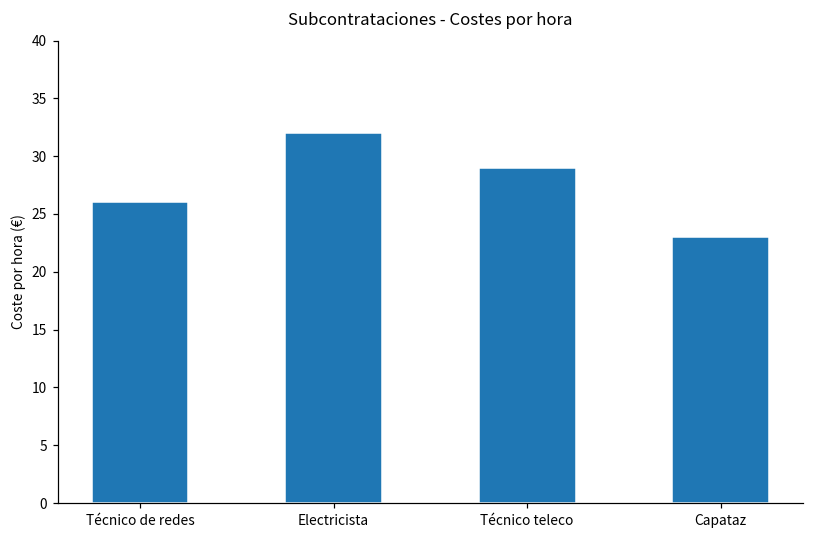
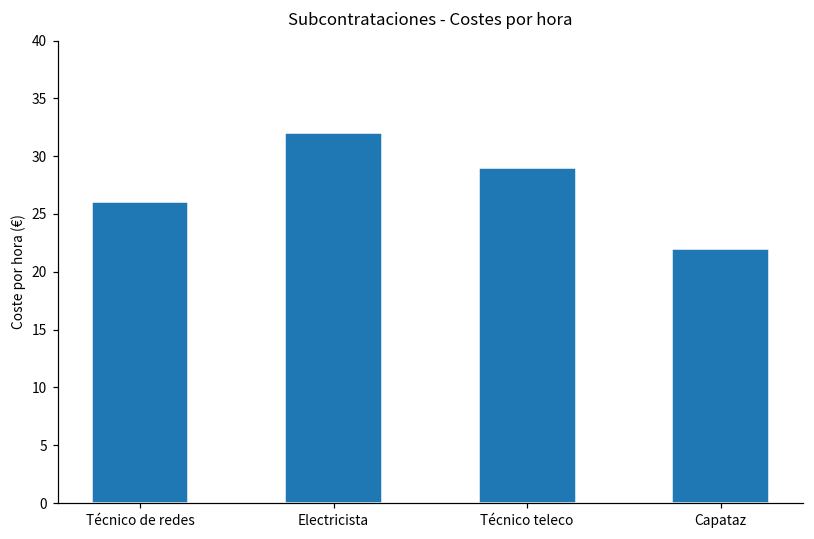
  {
    "Técnico de redes": 26,
    "Electricista": 32,
    "Técnico teleco": 29,
-   "Capataz": 23
+   "Capataz": 22
  }
